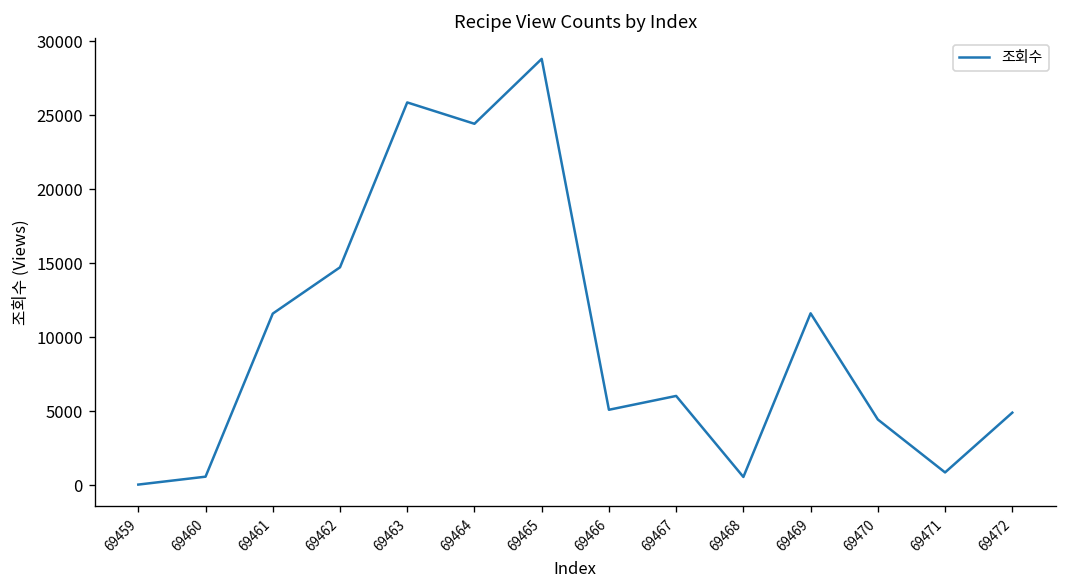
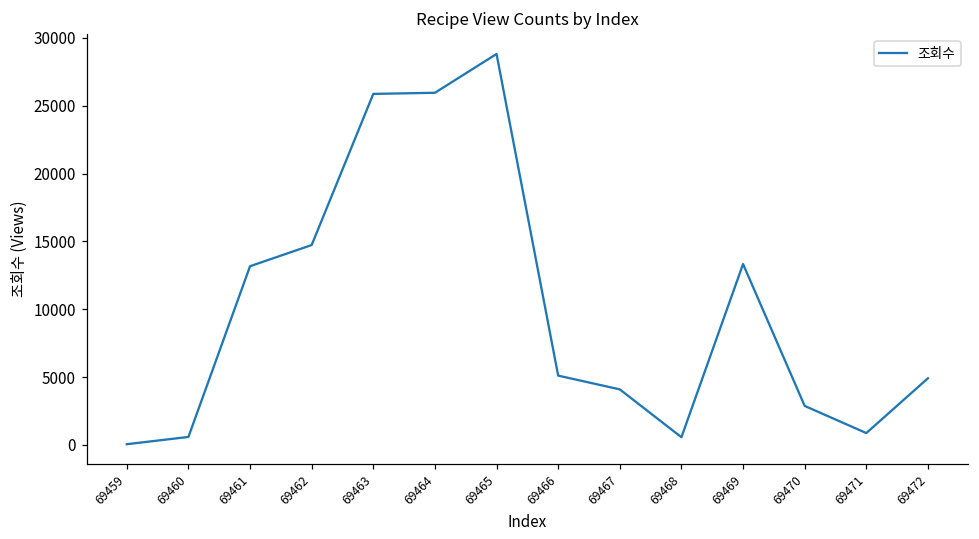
  {
    "69459": 0,
    "69460": 600,
-   "69461": 11600,
+   "69461": 13200,
    "69462": 14700,
    "69463": 25900,
-   "69464": 24400,
+   "69464": 26000,
    "69465": 28800,
    "69466": 5100,
-   "69467": 6000,
+   "69467": 4100,
    "69468": 600,
-   "69469": 11600,
-   "69470": 4400,
+   "69469": 13300,
+   "69470": 2900,
    "69471": 900,
    "69472": 4900
  }
